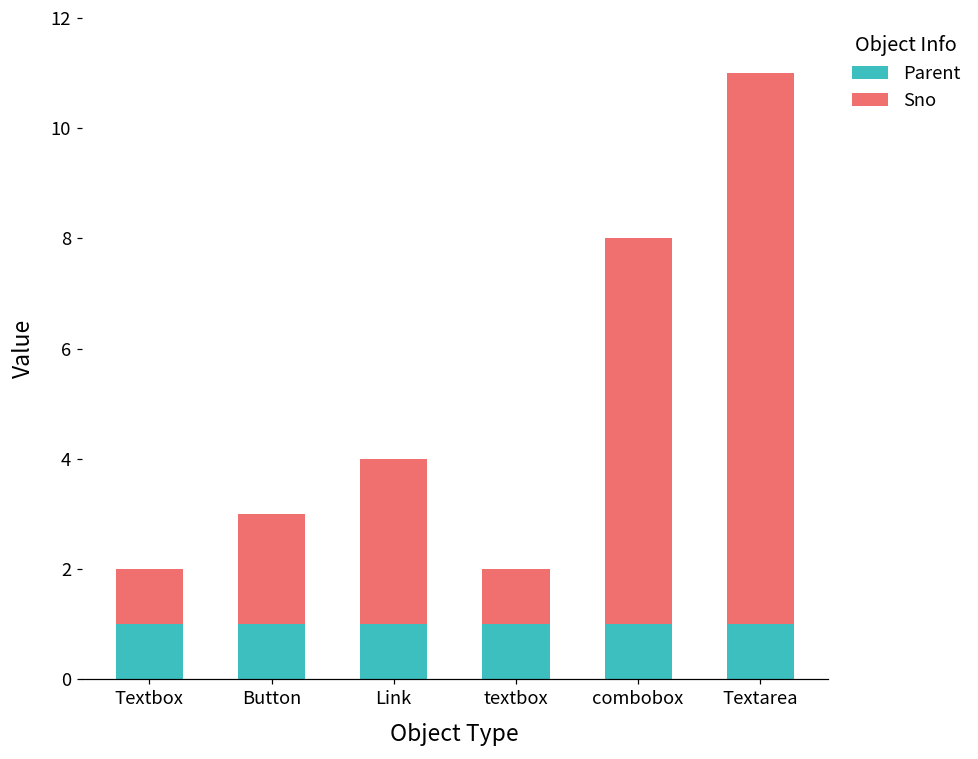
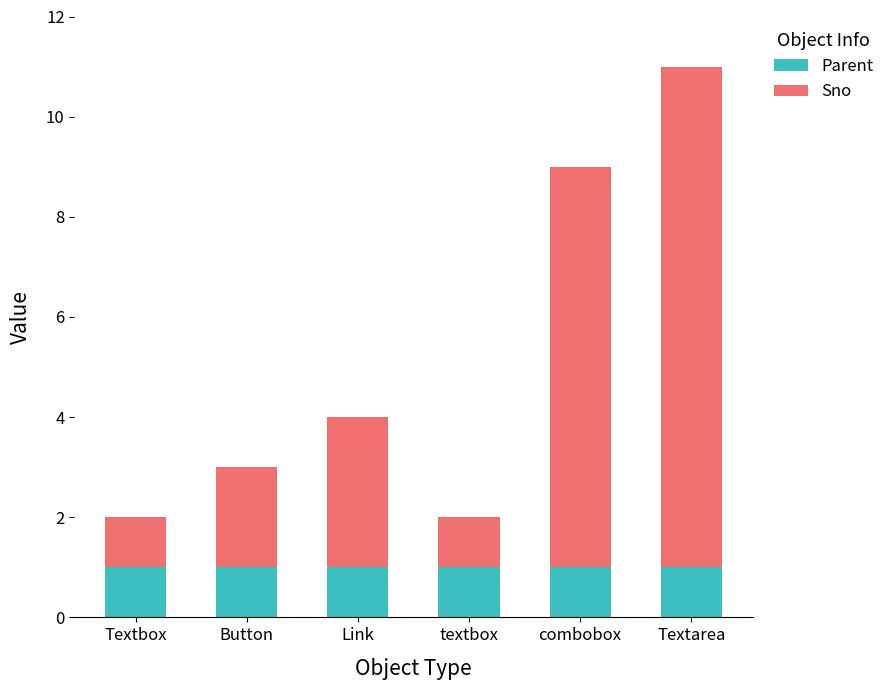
  {
    "Parent": {
      "Textbox": 1,
      "Button": 1,
      "Link": 1,
      "textbox": 1,
      "combobox": 1,
      "Textarea": 1
    },
    "Sno": {
      "Textbox": 1,
      "Button": 2,
      "Link": 3,
      "textbox": 1,
-     "combobox": 7,
+     "combobox": 8,
      "Textarea": 10
    }
  }
